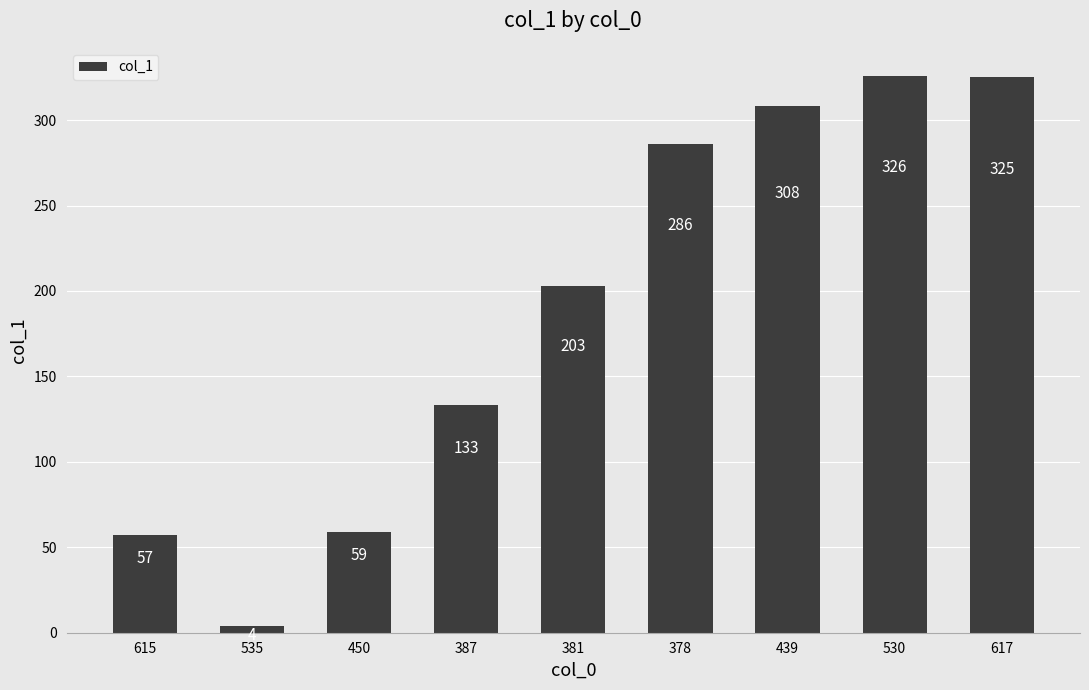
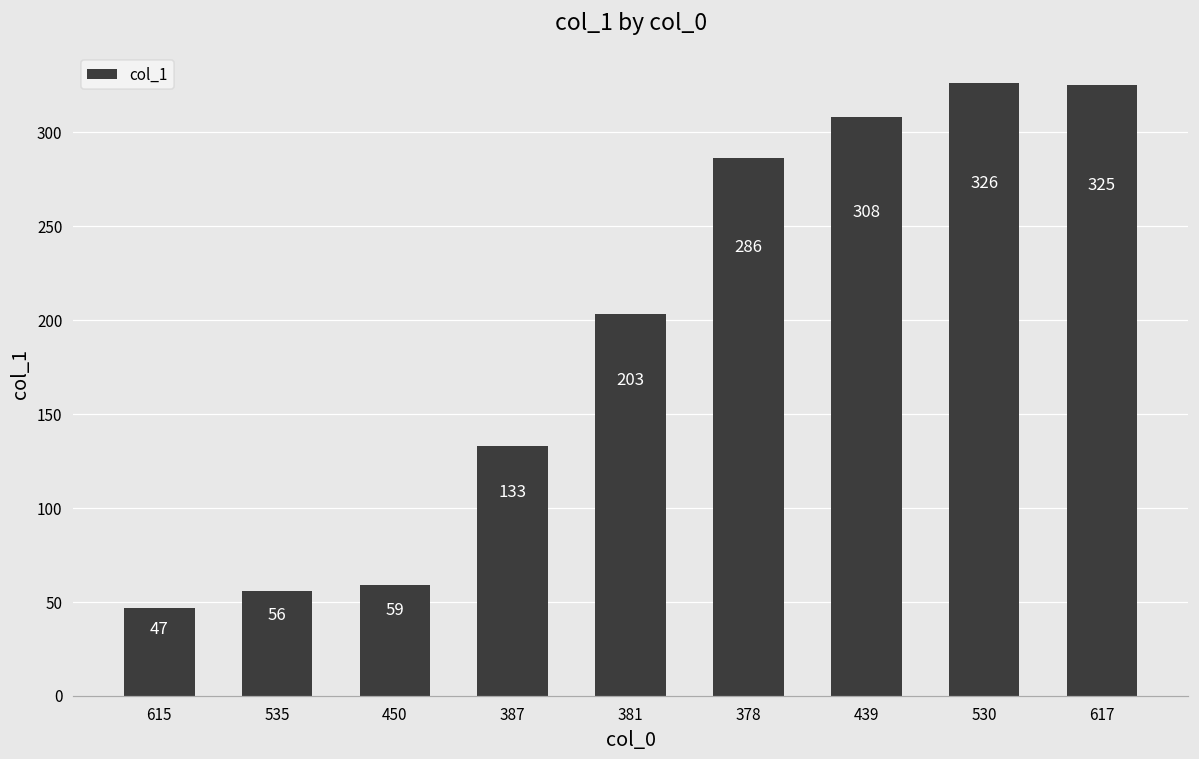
  {
-   "615": 57,
-   "535": 4,
+   "615": 47,
+   "535": 56,
    "450": 59,
    "387": 133,
    "381": 203,
    "378": 286,
    "439": 308,
    "530": 326,
    "617": 325
  }
